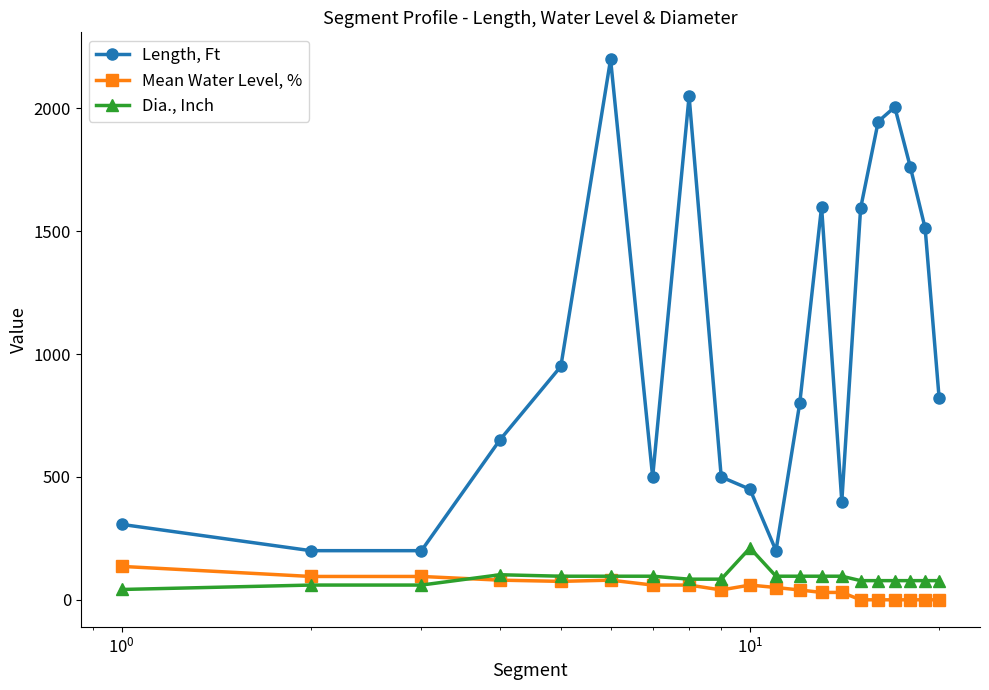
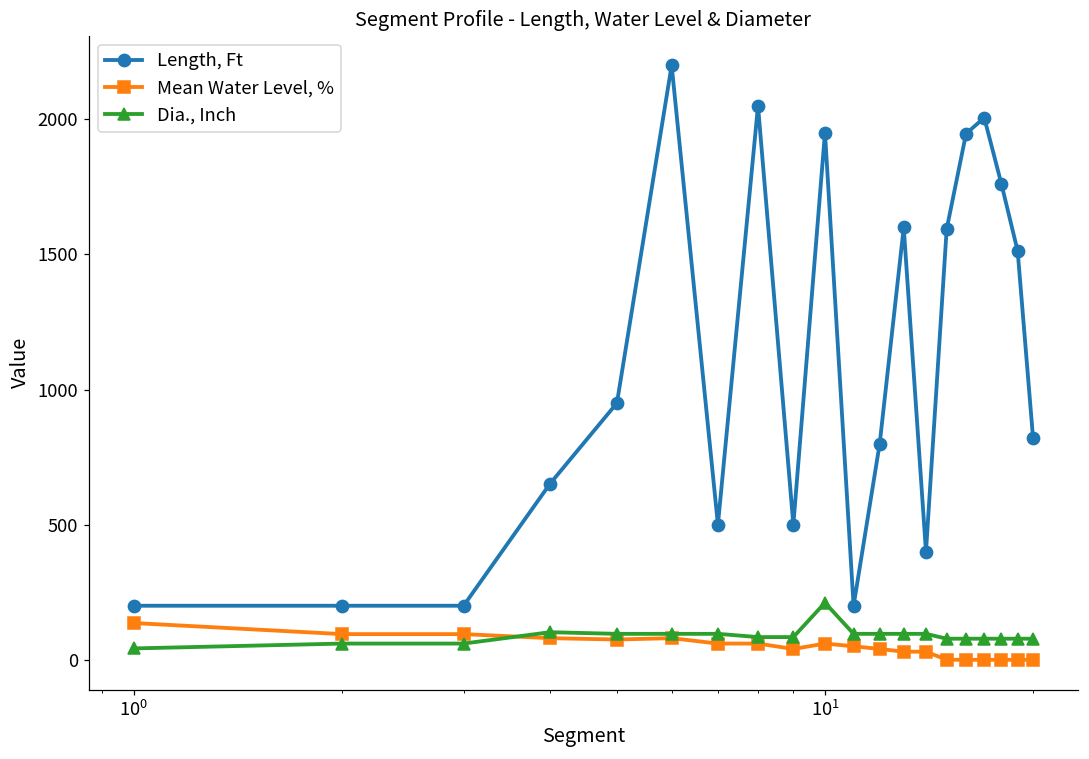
  {
    "Length, Ft": {
-     "10^0": 310,
-     "10^1": 450
+     "10^0": 200,
+     "10^1": 1950
    },
    "Mean Water Level, %": {
      "10^0": 140,
      "10^1": 60
    },
    "Dia., Inch": {
      "10^0": 40,
      "10^1": 210
    }
  }
